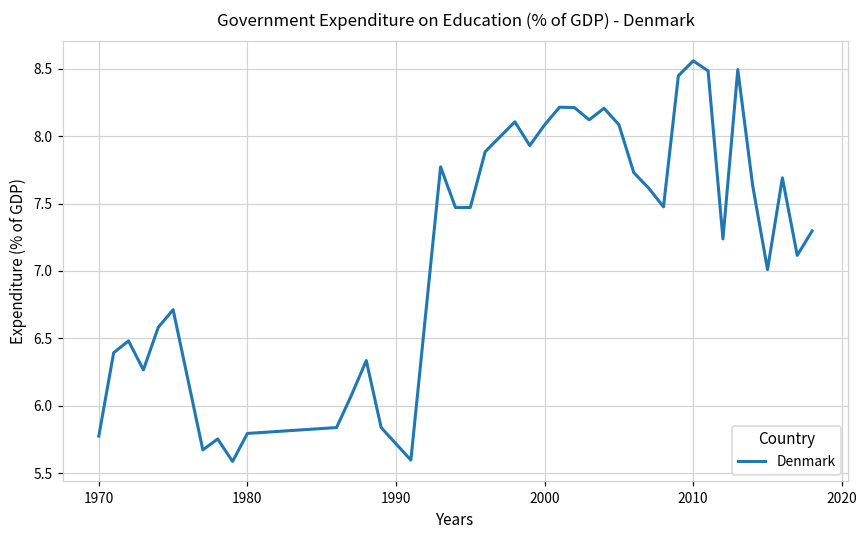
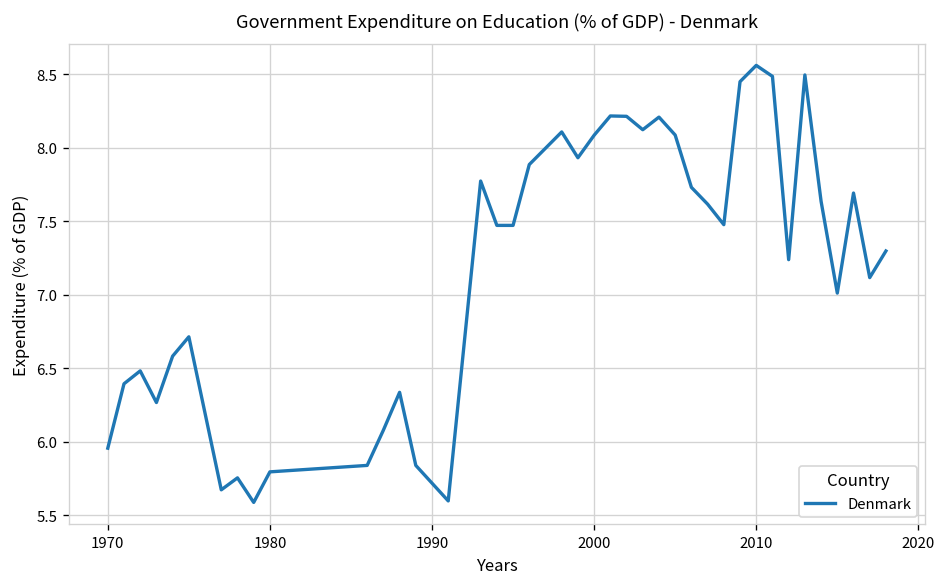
  {
-   "1970": 5.77,
+   "1970": 5.96,
    "1980": 5.79,
    "2000": 8.08,
    "2010": 8.56
  }
